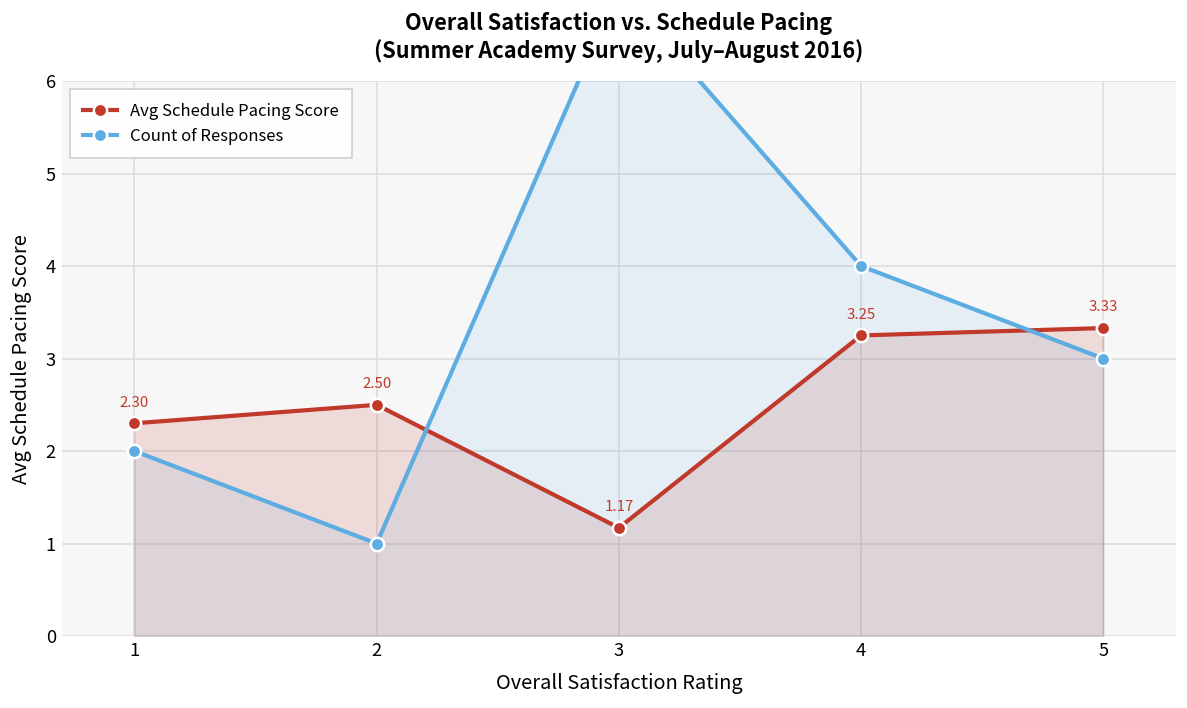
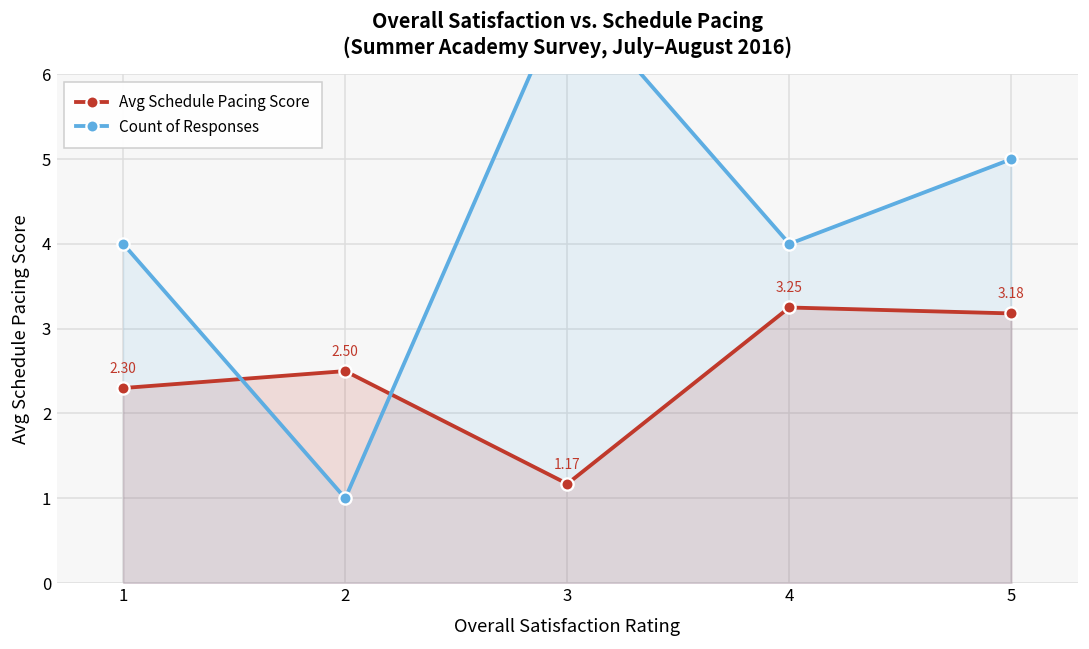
  {
    "Avg Schedule Pacing Score": {
      "1": 2.30,
      "2": 2.50,
      "3": 1.17,
      "4": 3.25,
-     "5": 3.33
+     "5": 3.18
    },
    "Count of Responses": {
-     "1": 2,
+     "1": 4,
      "2": 1,
      "4": 4,
-     "5": 3
+     "5": 5
    }
  }
